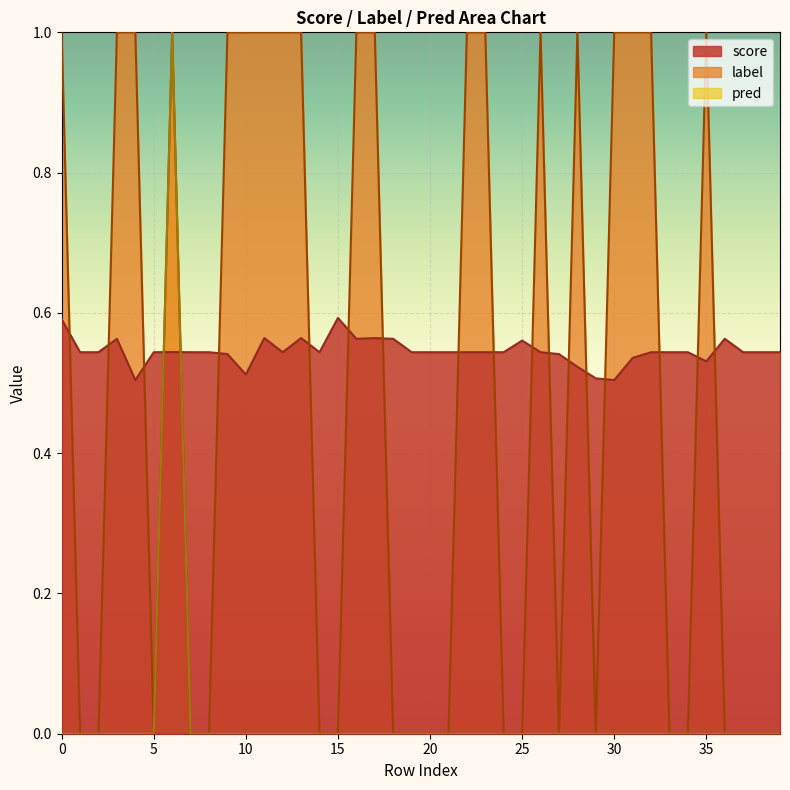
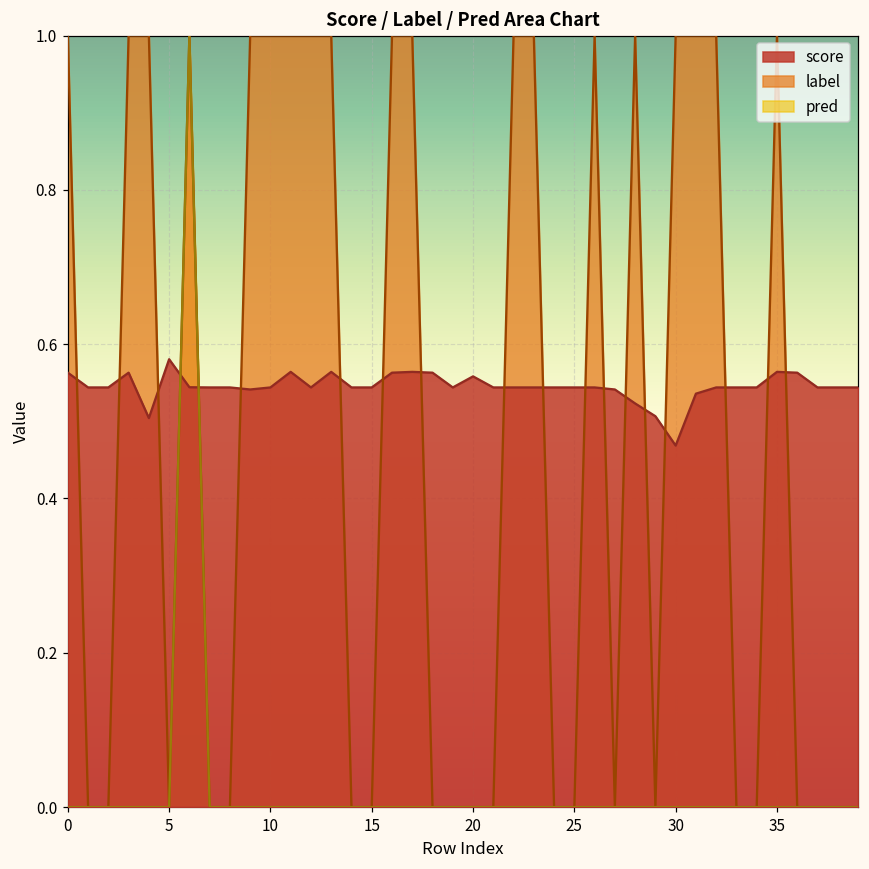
  {
    "score": {
-     "0": 0.59,
-     "5": 0.54,
-     "10": 0.51,
-     "15": 0.59,
-     "20": 0.54,
-     "25": 0.56,
-     "30": 0.50,
-     "35": 0.53
+     "0": 0.56,
+     "5": 0.58,
+     "10": 0.54,
+     "15": 0.54,
+     "20": 0.56,
+     "25": 0.54,
+     "30": 0.47,
+     "35": 0.56
    },
    "label": {
      "0": 1.00,
      "10": 1.00,
      "30": 1.00,
      "35": 1.00
    },
    "pred": {
      "0": 0.00,
      "10": 0.00,
      "30": 0.00,
      "35": 0.00
    }
  }
